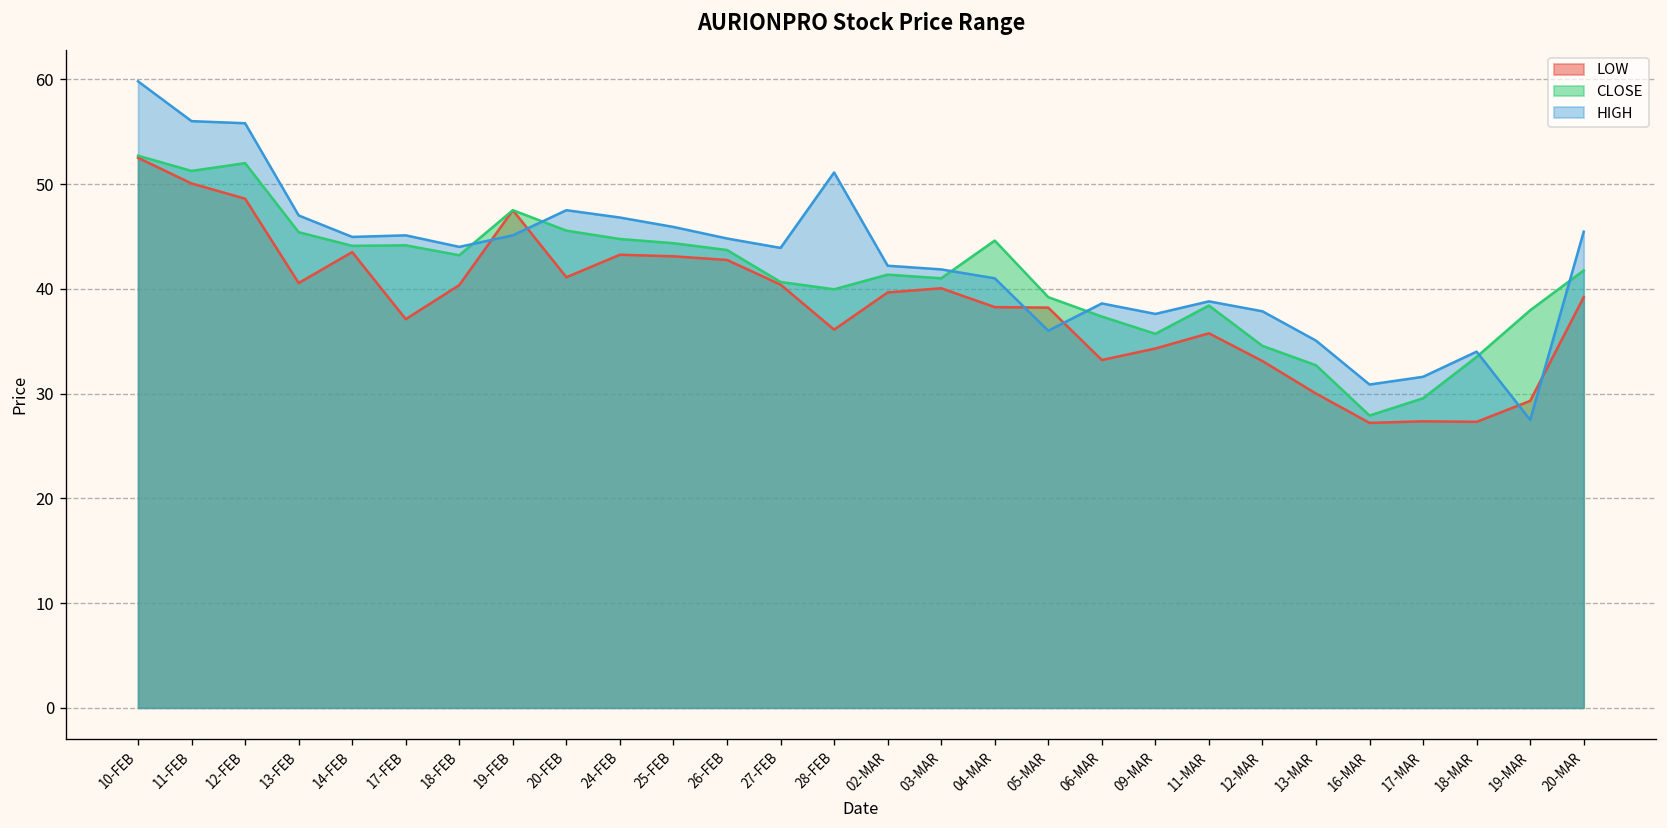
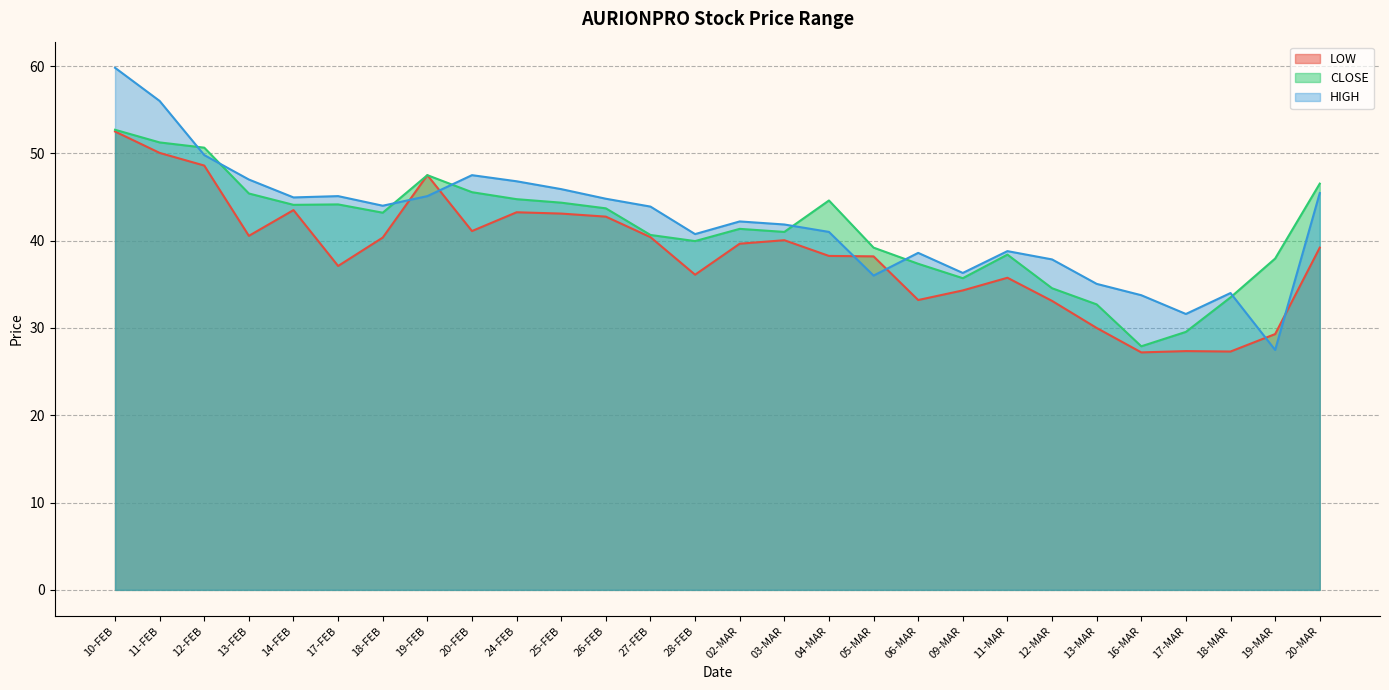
  {
    "LOW": {
      "11-FEB": 50,
      "12-FEB": 49,
      "13-FEB": 41,
      "14-FEB": 44,
      "17-FEB": 37,
      "18-FEB": 40,
      "20-FEB": 41,
      "24-FEB": 43,
      "25-FEB": 43,
      "26-FEB": 43,
      "28-FEB": 36,
      "02-MAR": 40,
      "03-MAR": 40,
      "04-MAR": 38,
      "05-MAR": 38,
      "06-MAR": 33,
      "09-MAR": 34,
      "11-MAR": 36,
      "12-MAR": 33,
      "13-MAR": 30,
      "16-MAR": 27,
      "17-MAR": 27,
      "18-MAR": 27,
      "19-MAR": 29,
      "20-MAR": 39
    },
    "CLOSE": {
      "11-FEB": 51,
-     "12-FEB": 52,
+     "12-FEB": 51,
      "13-FEB": 45,
      "14-FEB": 44,
      "17-FEB": 44,
      "18-FEB": 43,
      "20-FEB": 46,
      "24-FEB": 45,
      "25-FEB": 44,
      "26-FEB": 44,
      "28-FEB": 40,
      "02-MAR": 41,
      "03-MAR": 41,
      "04-MAR": 45,
      "05-MAR": 39,
      "06-MAR": 37,
      "09-MAR": 36,
      "11-MAR": 38,
      "12-MAR": 35,
      "13-MAR": 33,
      "16-MAR": 28,
      "17-MAR": 30,
      "18-MAR": 34,
      "19-MAR": 38,
-     "20-MAR": 42
+     "20-MAR": 47
    },
    "HIGH": {
      "10-FEB": 60,
      "11-FEB": 56,
-     "12-FEB": 56,
+     "12-FEB": 50,
      "13-FEB": 47,
      "14-FEB": 45,
      "17-FEB": 45,
      "18-FEB": 44,
      "19-FEB": 45,
      "20-FEB": 48,
      "24-FEB": 47,
      "25-FEB": 46,
      "26-FEB": 45,
      "27-FEB": 44,
-     "28-FEB": 51,
+     "28-FEB": 41,
      "02-MAR": 42,
      "03-MAR": 42,
      "04-MAR": 41,
      "05-MAR": 36,
      "06-MAR": 39,
-     "09-MAR": 38,
+     "09-MAR": 36,
      "11-MAR": 39,
      "12-MAR": 38,
      "13-MAR": 35,
-     "16-MAR": 31,
+     "16-MAR": 34,
      "17-MAR": 32,
      "18-MAR": 34,
      "19-MAR": 27,
      "20-MAR": 45
    }
  }
